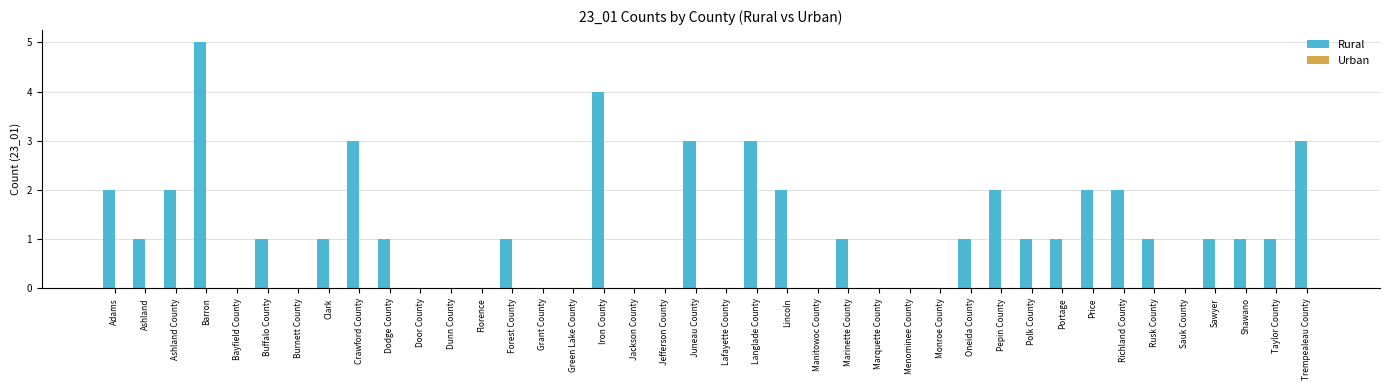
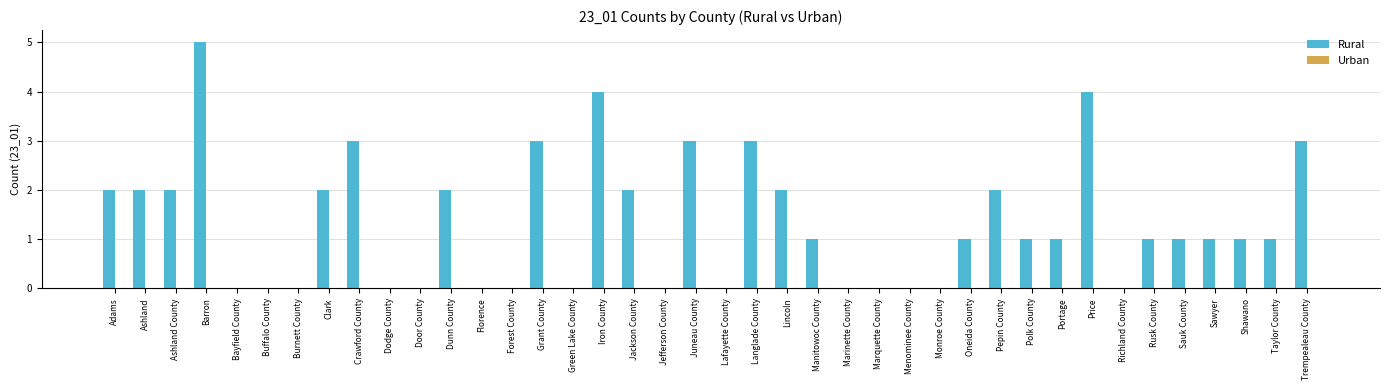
  {
    "Rural": {
      "Adams": 2,
-     "Ashland": 1,
+     "Ashland": 2,
      "Ashland County": 2,
      "Barron": 5,
      "Bayfield County": 0,
-     "Buffalo County": 1,
+     "Buffalo County": 0,
      "Burnett County": 0,
-     "Clark": 1,
+     "Clark": 2,
      "Crawford County": 3,
-     "Dodge County": 1,
+     "Dodge County": 0,
      "Door County": 0,
-     "Dunn County": 0,
+     "Dunn County": 2,
      "Florence": 0,
-     "Forest County": 1,
-     "Grant County": 0,
+     "Forest County": 0,
+     "Grant County": 3,
      "Green Lake County": 0,
      "Iron County": 4,
-     "Jackson County": 0,
+     "Jackson County": 2,
      "Jefferson County": 0,
      "Juneau County": 3,
      "Lafayette County": 0,
      "Langlade County": 3,
      "Lincoln": 2,
-     "Manitowoc County": 0,
-     "Marinette County": 1,
+     "Manitowoc County": 1,
+     "Marinette County": 0,
      "Marquette County": 0,
      "Menominee County": 0,
      "Monroe County": 0,
      "Oneida County": 1,
      "Pepin County": 2,
      "Polk County": 1,
      "Portage": 1,
-     "Price": 2,
-     "Richland County": 2,
+     "Price": 4,
+     "Richland County": 0,
      "Rusk County": 1,
-     "Sauk County": 0,
+     "Sauk County": 1,
      "Sawyer": 1,
      "Shawano": 1,
      "Taylor County": 1,
      "Trempealeau County": 3
    },
    "Urban": {
      "Adams": 0,
      "Ashland": 0,
      "Ashland County": 0,
      "Barron": 0,
      "Bayfield County": 0,
      "Buffalo County": 0,
      "Burnett County": 0,
      "Clark": 0,
      "Crawford County": 0,
      "Dodge County": 0,
      "Door County": 0,
      "Dunn County": 0,
      "Florence": 0,
      "Forest County": 0,
      "Grant County": 0,
      "Green Lake County": 0,
      "Iron County": 0,
      "Jackson County": 0,
      "Jefferson County": 0,
      "Juneau County": 0,
      "Lafayette County": 0,
      "Langlade County": 0,
      "Lincoln": 0,
      "Manitowoc County": 0,
      "Marinette County": 0,
      "Marquette County": 0,
      "Menominee County": 0,
      "Monroe County": 0,
      "Oneida County": 0,
      "Pepin County": 0,
      "Polk County": 0,
      "Portage": 0,
      "Price": 0,
      "Richland County": 0,
      "Rusk County": 0,
      "Sauk County": 0,
      "Sawyer": 0,
      "Shawano": 0,
      "Taylor County": 0,
      "Trempealeau County": 0
    }
  }
